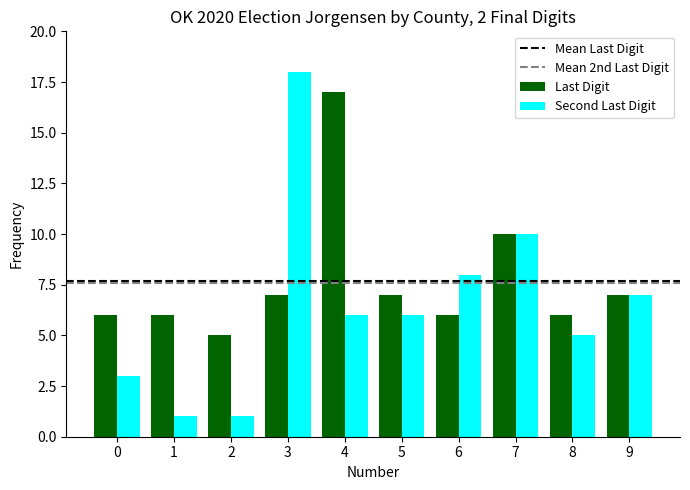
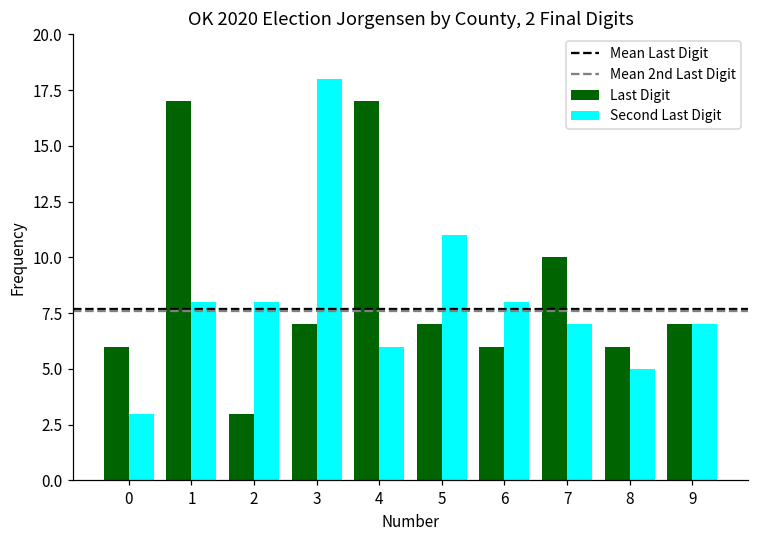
  {
    "Last Digit": {
      "0": 6,
-     "1": 6,
-     "2": 5,
+     "1": 17,
+     "2": 3,
      "3": 7,
      "4": 17,
      "5": 7,
      "6": 6,
      "7": 10,
      "8": 6,
      "9": 7
    },
    "Second Last Digit": {
      "0": 3,
-     "1": 1,
-     "2": 1,
+     "1": 8,
+     "2": 8,
      "3": 18,
      "4": 6,
-     "5": 6,
+     "5": 11,
      "6": 8,
-     "7": 10,
+     "7": 7,
      "8": 5,
      "9": 7
    }
  }
